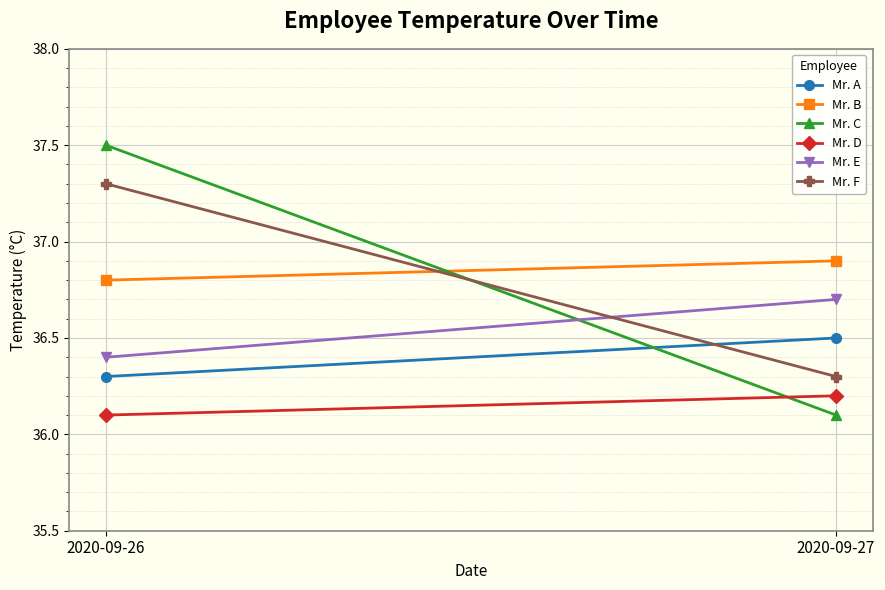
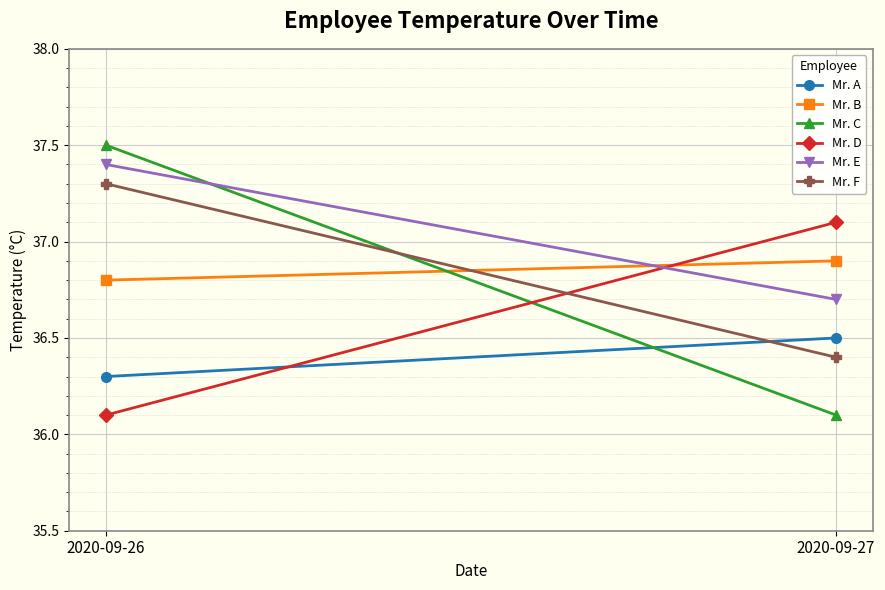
  {
    "Mr. A": {
      "2020-09-26": 36.3,
      "2020-09-27": 36.5
    },
    "Mr. B": {
      "2020-09-26": 36.8,
      "2020-09-27": 36.9
    },
    "Mr. C": {
      "2020-09-26": 37.5,
      "2020-09-27": 36.1
    },
    "Mr. D": {
      "2020-09-26": 36.1,
-     "2020-09-27": 36.2
+     "2020-09-27": 37.1
    },
    "Mr. E": {
-     "2020-09-26": 36.4,
+     "2020-09-26": 37.4,
      "2020-09-27": 36.7
    },
    "Mr. F": {
      "2020-09-26": 37.3,
-     "2020-09-27": 36.3
+     "2020-09-27": 36.4
    }
  }
